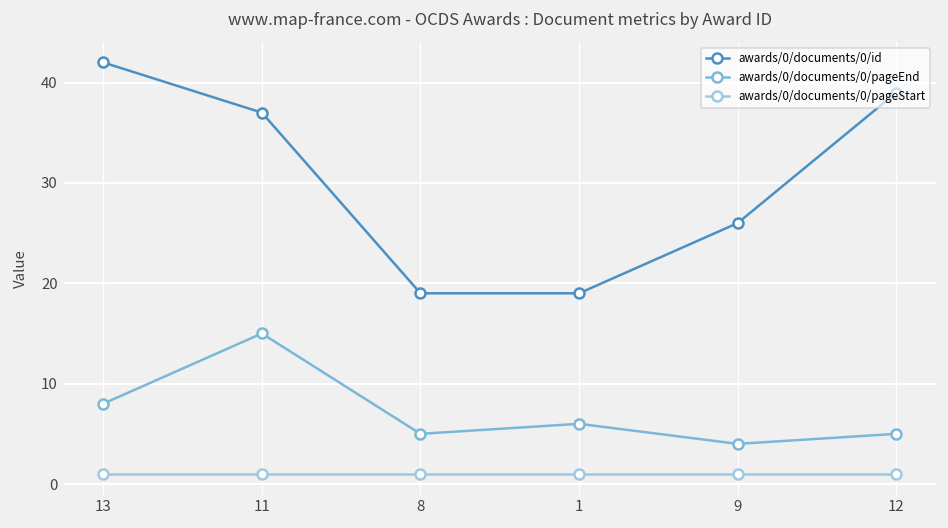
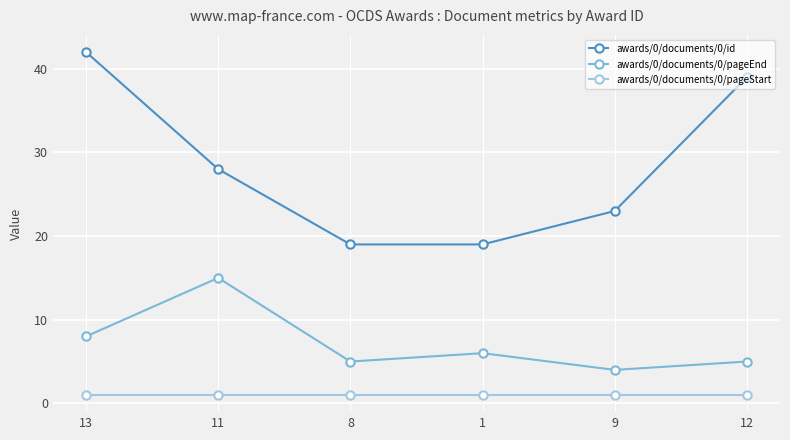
  {
    "awards/0/documents/0/id": {
      "13": 42,
-     "11": 37,
+     "11": 28,
      "8": 19,
      "1": 19,
-     "9": 26
+     "9": 23
    }
  }
